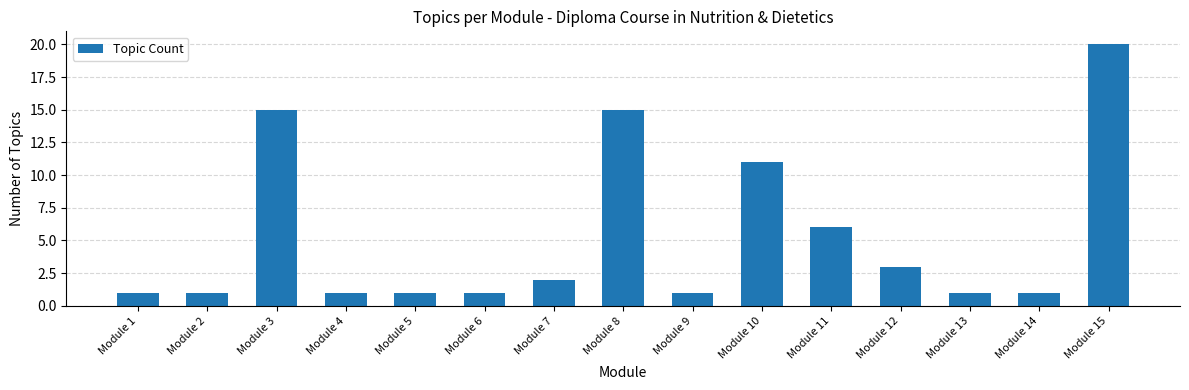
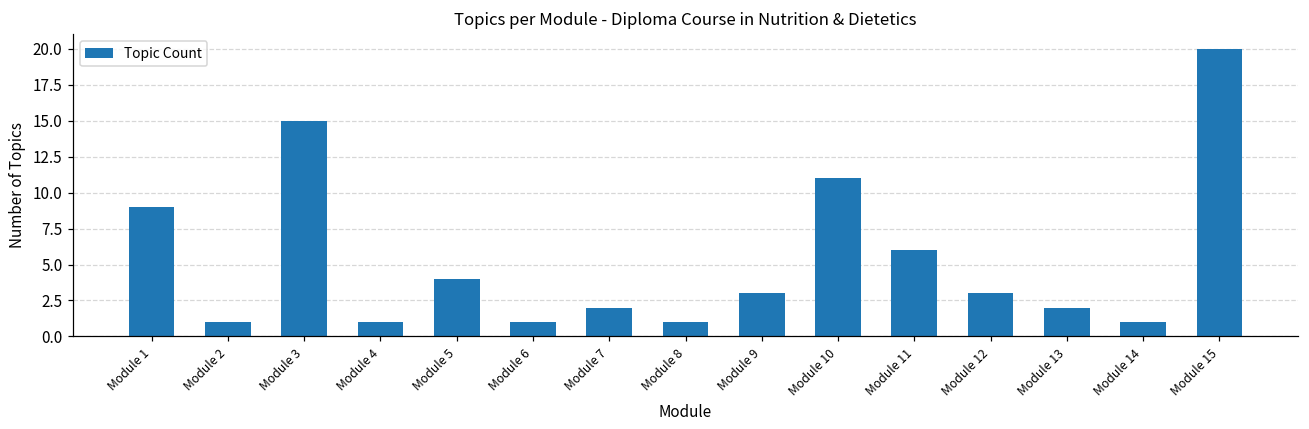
  {
-   "Module 1": 1,
+   "Module 1": 9,
    "Module 2": 1,
    "Module 3": 15,
    "Module 4": 1,
-   "Module 5": 1,
+   "Module 5": 4,
    "Module 6": 1,
    "Module 7": 2,
-   "Module 8": 15,
-   "Module 9": 1,
+   "Module 8": 1,
+   "Module 9": 3,
    "Module 10": 11,
    "Module 11": 6,
    "Module 12": 3,
-   "Module 13": 1,
+   "Module 13": 2,
    "Module 14": 1,
    "Module 15": 20
  }
